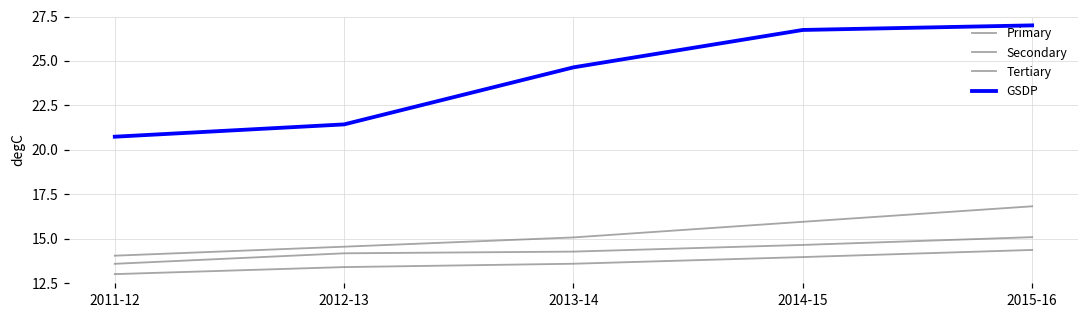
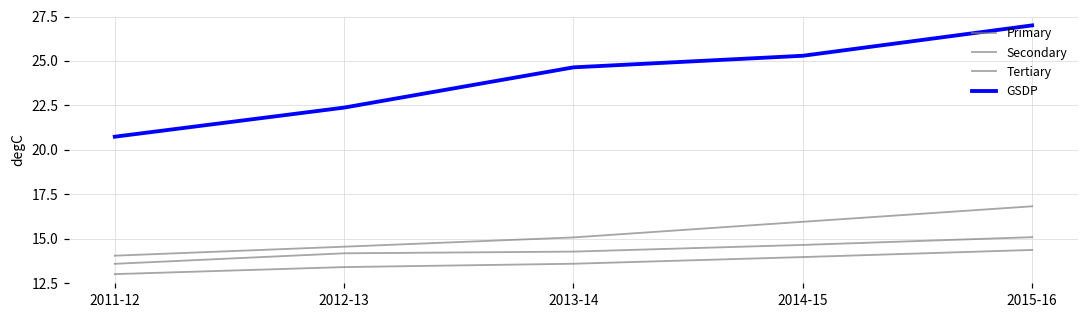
  {
    "GSDP": {
      "2011-12": 20.7,
-     "2012-13": 21.4,
+     "2012-13": 22.4,
      "2013-14": 24.6,
-     "2014-15": 26.7,
+     "2014-15": 25.3,
      "2015-16": 27.0
    }
  }
